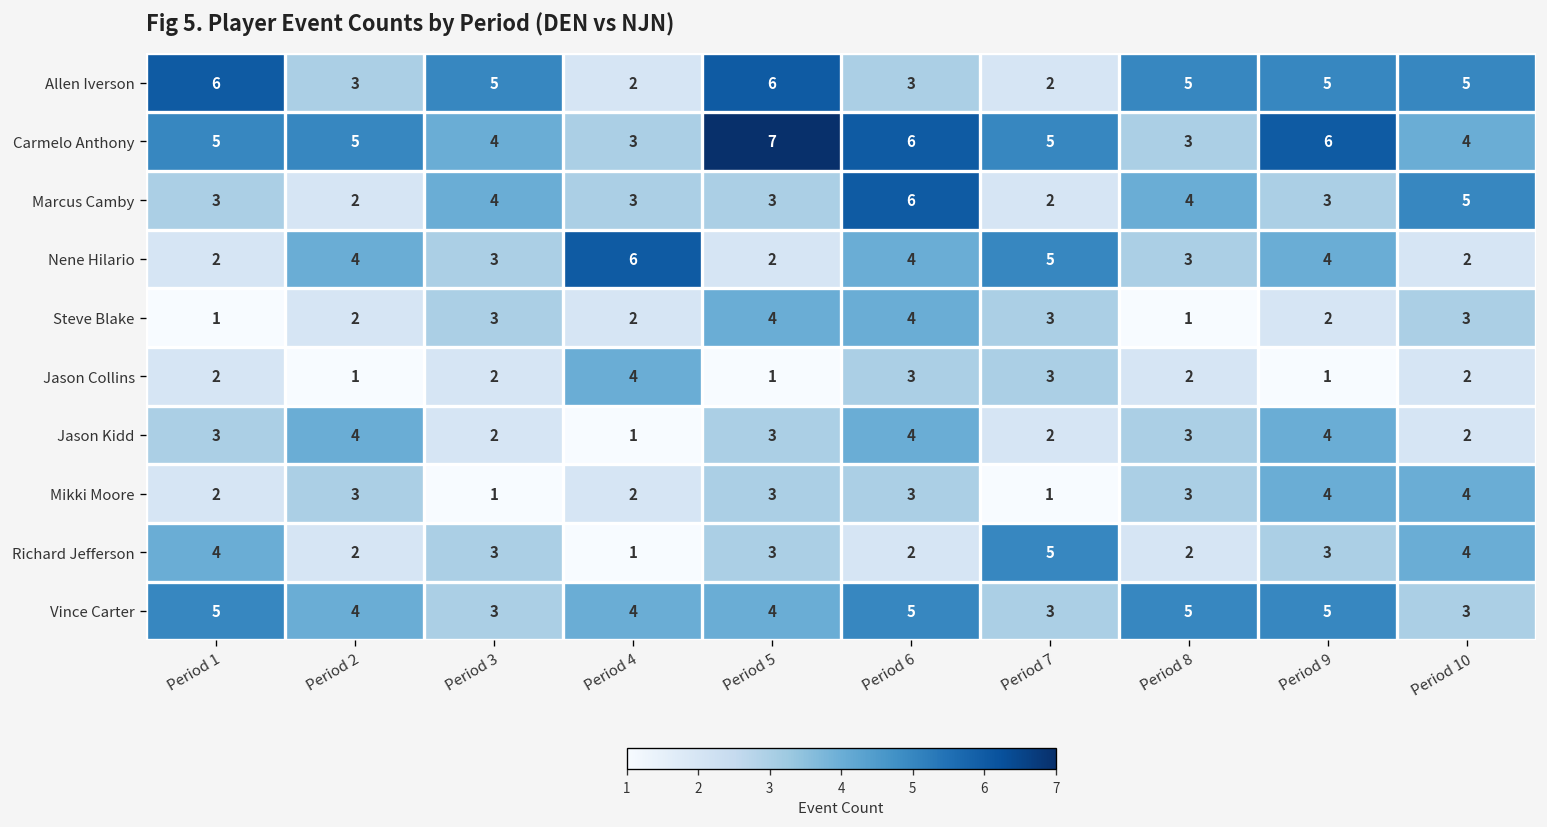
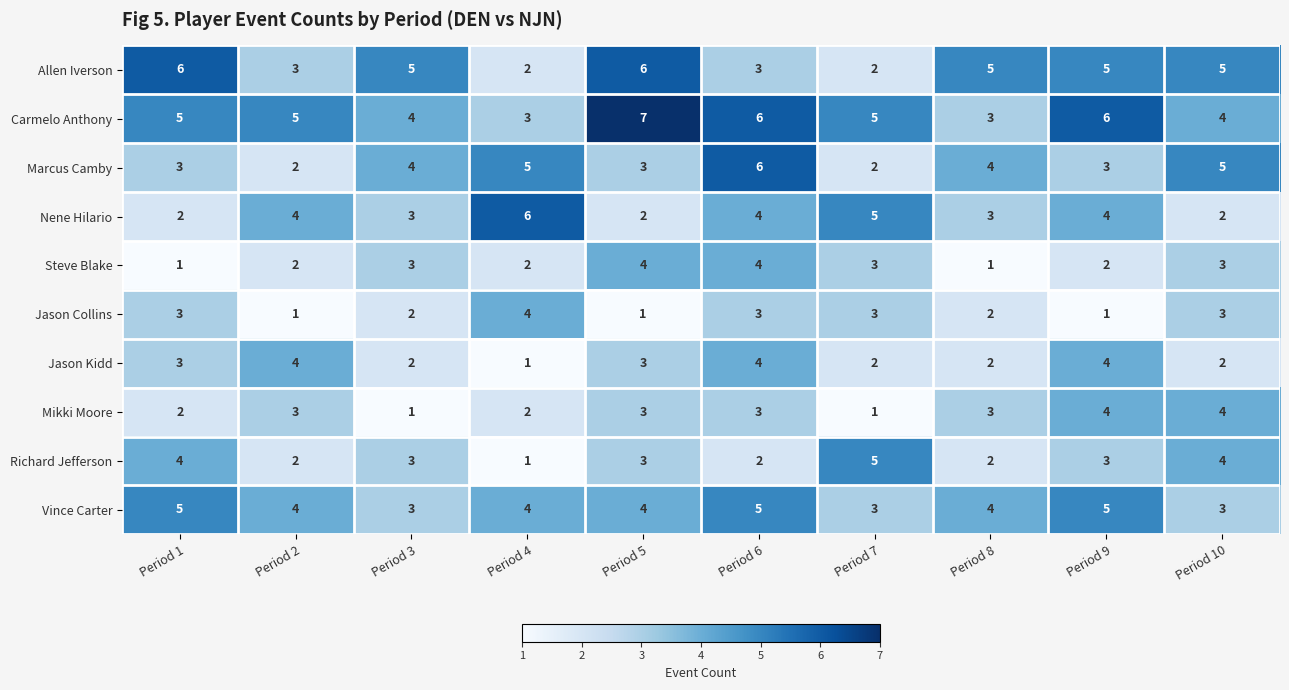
  {
    "Allen Iverson": {
      "Period 1": 6,
      "Period 2": 3,
      "Period 3": 5,
      "Period 4": 2,
      "Period 5": 6,
      "Period 6": 3,
      "Period 7": 2,
      "Period 8": 5,
      "Period 9": 5,
      "Period 10": 5
    },
    "Carmelo Anthony": {
      "Period 1": 5,
      "Period 2": 5,
      "Period 3": 4,
      "Period 4": 3,
      "Period 5": 7,
      "Period 6": 6,
      "Period 7": 5,
      "Period 8": 3,
      "Period 9": 6,
      "Period 10": 4
    },
    "Marcus Camby": {
      "Period 1": 3,
      "Period 2": 2,
      "Period 3": 4,
-     "Period 4": 3,
+     "Period 4": 5,
      "Period 5": 3,
      "Period 6": 6,
      "Period 7": 2,
      "Period 8": 4,
      "Period 9": 3,
      "Period 10": 5
    },
    "Nene Hilario": {
      "Period 1": 2,
      "Period 2": 4,
      "Period 3": 3,
      "Period 4": 6,
      "Period 5": 2,
      "Period 6": 4,
      "Period 7": 5,
      "Period 8": 3,
      "Period 9": 4,
      "Period 10": 2
    },
    "Steve Blake": {
      "Period 1": 1,
      "Period 2": 2,
      "Period 3": 3,
      "Period 4": 2,
      "Period 5": 4,
      "Period 6": 4,
      "Period 7": 3,
      "Period 8": 1,
      "Period 9": 2,
      "Period 10": 3
    },
    "Jason Collins": {
-     "Period 1": 2,
+     "Period 1": 3,
      "Period 2": 1,
      "Period 3": 2,
      "Period 4": 4,
      "Period 5": 1,
      "Period 6": 3,
      "Period 7": 3,
      "Period 8": 2,
      "Period 9": 1,
-     "Period 10": 2
+     "Period 10": 3
    },
    "Jason Kidd": {
      "Period 1": 3,
      "Period 2": 4,
      "Period 3": 2,
      "Period 4": 1,
      "Period 5": 3,
      "Period 6": 4,
      "Period 7": 2,
-     "Period 8": 3,
+     "Period 8": 2,
      "Period 9": 4,
      "Period 10": 2
    },
    "Mikki Moore": {
      "Period 1": 2,
      "Period 2": 3,
      "Period 3": 1,
      "Period 4": 2,
      "Period 5": 3,
      "Period 6": 3,
      "Period 7": 1,
      "Period 8": 3,
      "Period 9": 4,
      "Period 10": 4
    },
    "Richard Jefferson": {
      "Period 1": 4,
      "Period 2": 2,
      "Period 3": 3,
      "Period 4": 1,
      "Period 5": 3,
      "Period 6": 2,
      "Period 7": 5,
      "Period 8": 2,
      "Period 9": 3,
      "Period 10": 4
    },
    "Vince Carter": {
      "Period 1": 5,
      "Period 2": 4,
      "Period 3": 3,
      "Period 4": 4,
      "Period 5": 4,
      "Period 6": 5,
      "Period 7": 3,
-     "Period 8": 5,
+     "Period 8": 4,
      "Period 9": 5,
      "Period 10": 3
    }
  }
